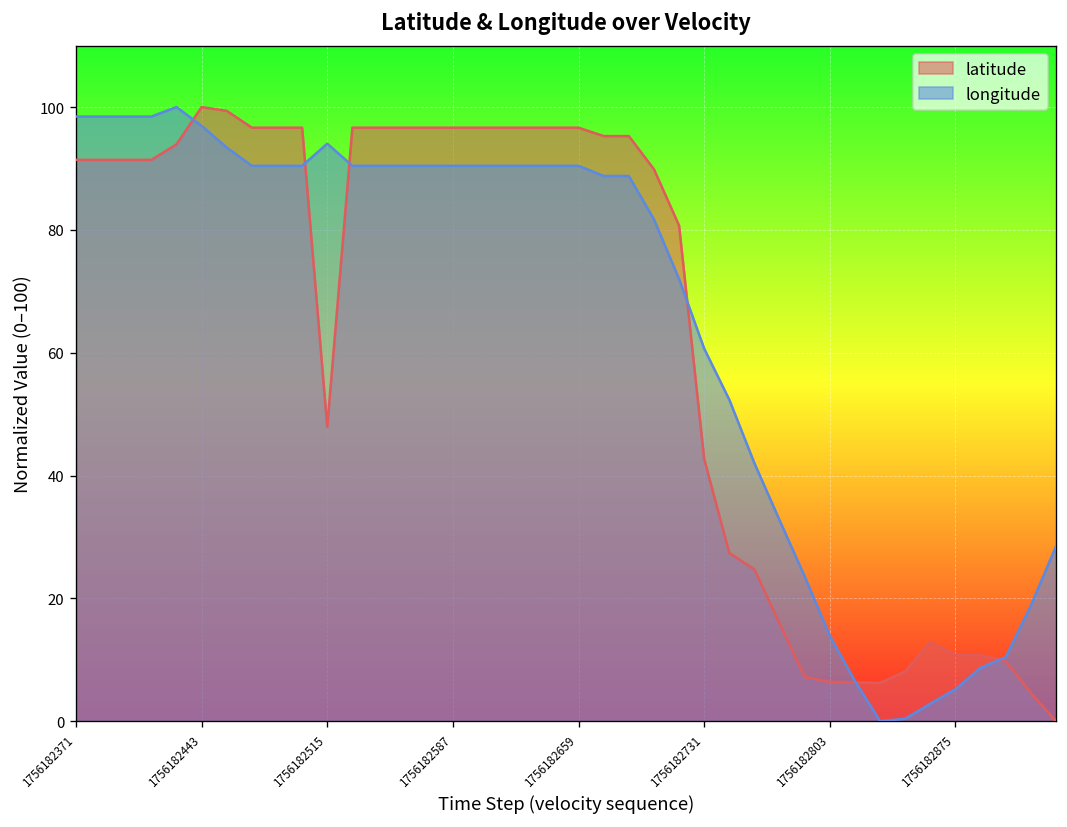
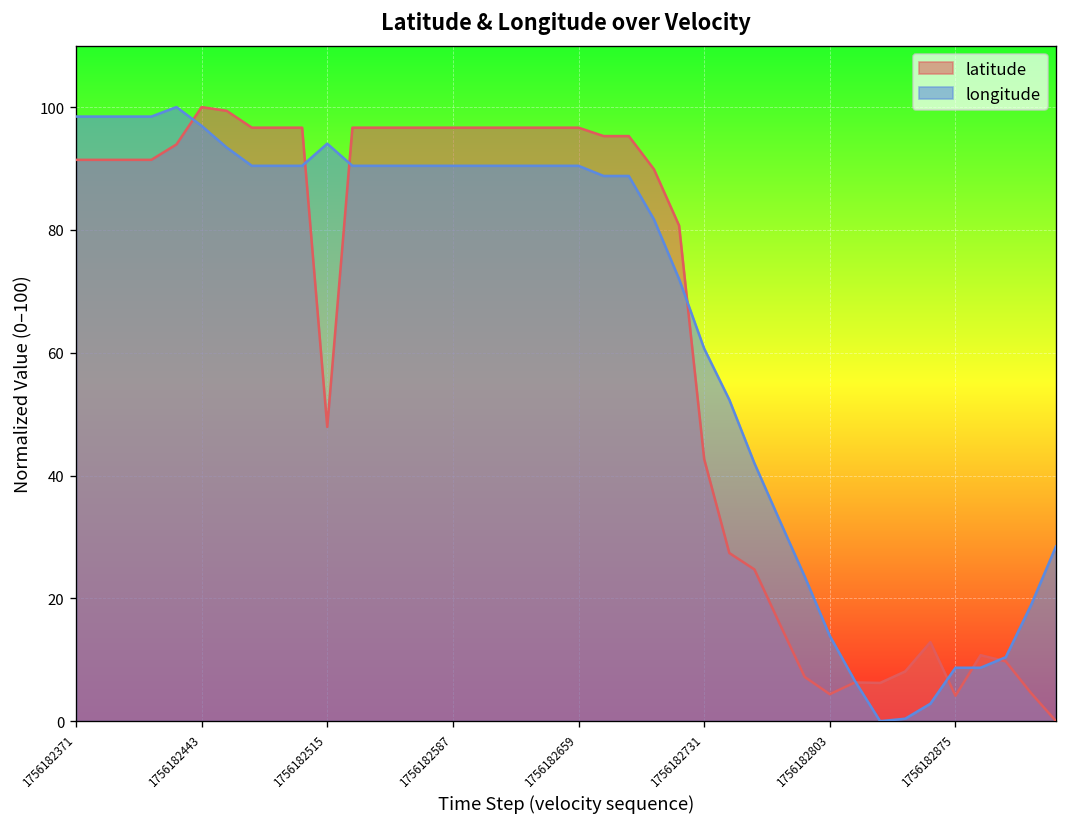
  {
    "latitude": {
      "1756182371": 91,
      "1756182443": 100,
      "1756182515": 48,
      "1756182587": 97,
      "1756182659": 97,
      "1756182731": 43,
-     "1756182803": 6,
-     "1756182875": 11
+     "1756182803": 4,
+     "1756182875": 4
    },
    "longitude": {
      "1756182371": 98,
      "1756182443": 97,
      "1756182515": 94,
      "1756182587": 90,
      "1756182659": 90,
      "1756182731": 61,
      "1756182803": 14,
-     "1756182875": 5
+     "1756182875": 9
    }
  }
